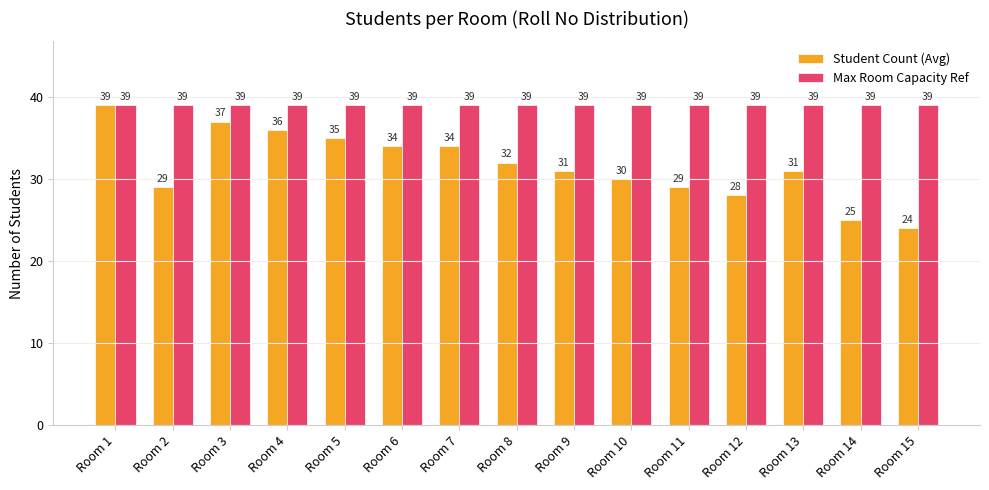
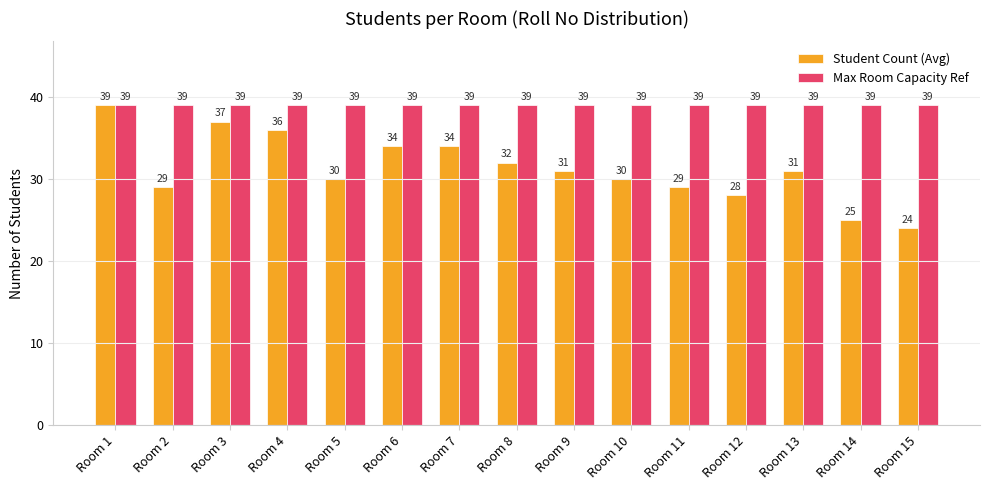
  {
    "Student Count (Avg)": {
      "Room 1": 39,
      "Room 2": 29,
      "Room 3": 37,
      "Room 4": 36,
-     "Room 5": 35,
+     "Room 5": 30,
      "Room 6": 34,
      "Room 7": 34,
      "Room 8": 32,
      "Room 9": 31,
      "Room 10": 30,
      "Room 11": 29,
      "Room 12": 28,
      "Room 13": 31,
      "Room 14": 25,
      "Room 15": 24
    },
    "Max Room Capacity Ref": {
      "Room 1": 39,
      "Room 2": 39,
      "Room 3": 39,
      "Room 4": 39,
      "Room 5": 39,
      "Room 6": 39,
      "Room 7": 39,
      "Room 8": 39,
      "Room 9": 39,
      "Room 10": 39,
      "Room 11": 39,
      "Room 12": 39,
      "Room 13": 39,
      "Room 14": 39,
      "Room 15": 39
    }
  }
